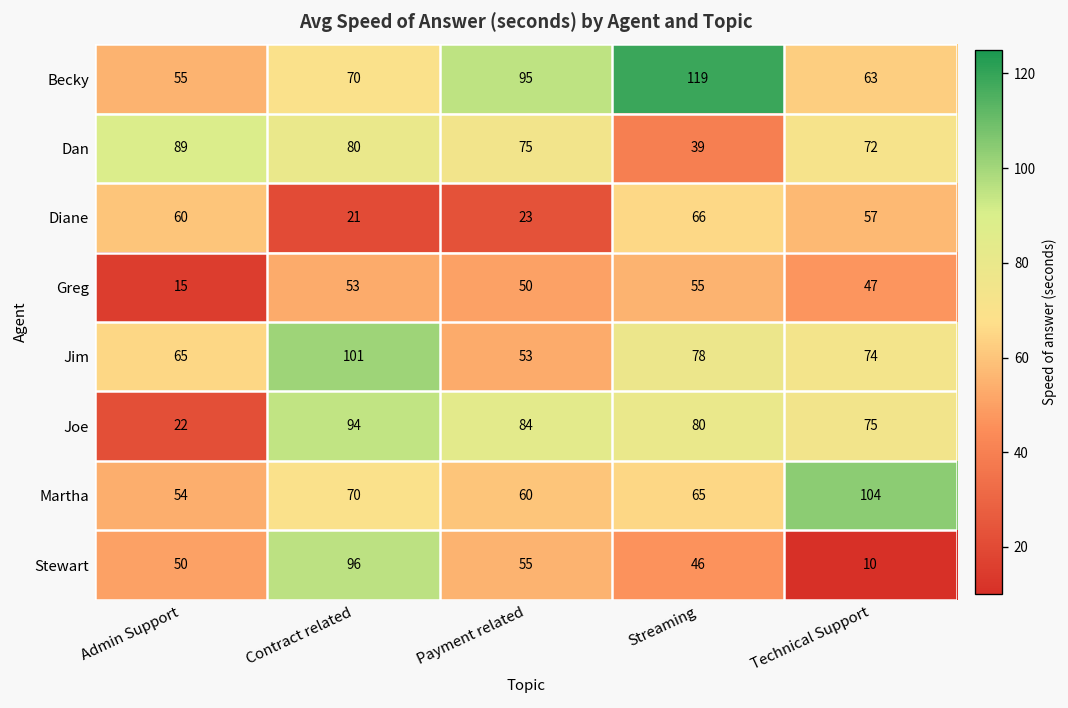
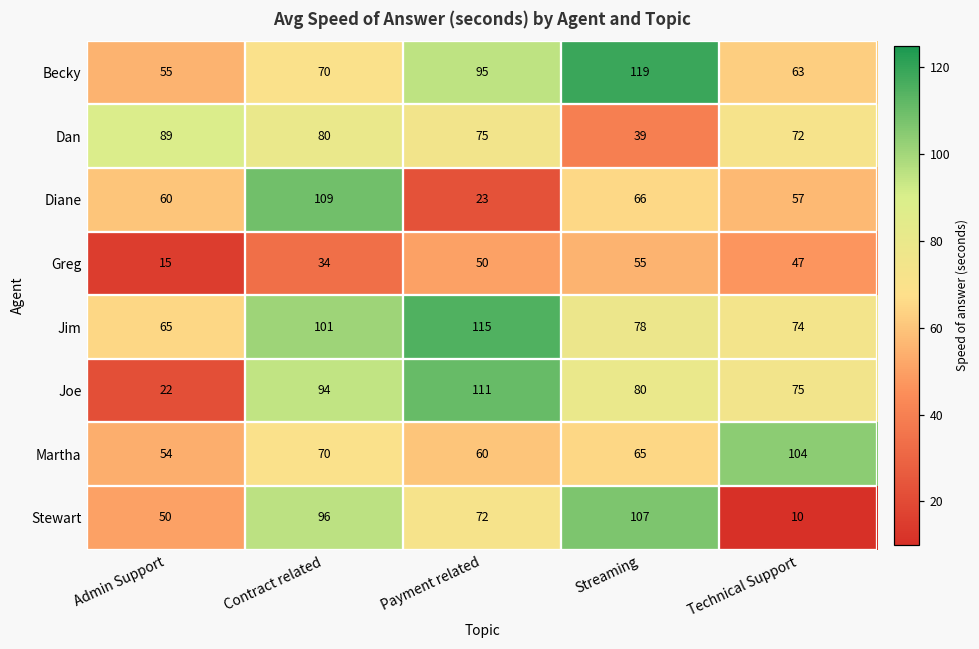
  {
    "Becky": {
      "Admin Support": 55,
      "Contract related": 70,
      "Payment related": 95,
      "Streaming": 119,
      "Technical Support": 63
    },
    "Dan": {
      "Admin Support": 89,
      "Contract related": 80,
      "Payment related": 75,
      "Streaming": 39,
      "Technical Support": 72
    },
    "Diane": {
      "Admin Support": 60,
-     "Contract related": 21,
+     "Contract related": 109,
      "Payment related": 23,
      "Streaming": 66,
      "Technical Support": 57
    },
    "Greg": {
      "Admin Support": 15,
-     "Contract related": 53,
+     "Contract related": 34,
      "Payment related": 50,
      "Streaming": 55,
      "Technical Support": 47
    },
    "Jim": {
      "Admin Support": 65,
      "Contract related": 101,
-     "Payment related": 53,
+     "Payment related": 115,
      "Streaming": 78,
      "Technical Support": 74
    },
    "Joe": {
      "Admin Support": 22,
      "Contract related": 94,
-     "Payment related": 84,
+     "Payment related": 111,
      "Streaming": 80,
      "Technical Support": 75
    },
    "Martha": {
      "Admin Support": 54,
      "Contract related": 70,
      "Payment related": 60,
      "Streaming": 65,
      "Technical Support": 104
    },
    "Stewart": {
      "Admin Support": 50,
      "Contract related": 96,
-     "Payment related": 55,
-     "Streaming": 46,
+     "Payment related": 72,
+     "Streaming": 107,
      "Technical Support": 10
    }
  }
